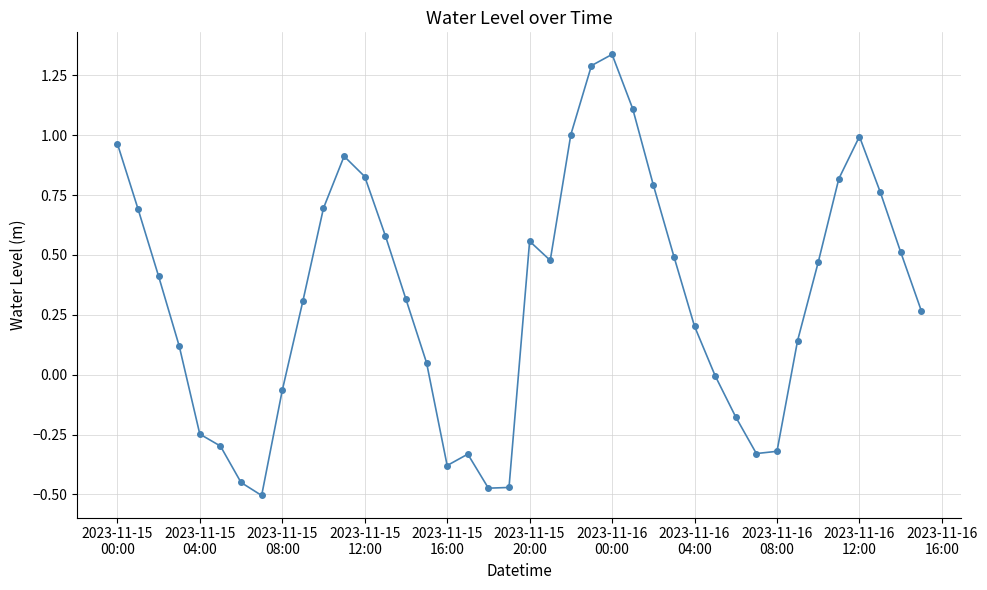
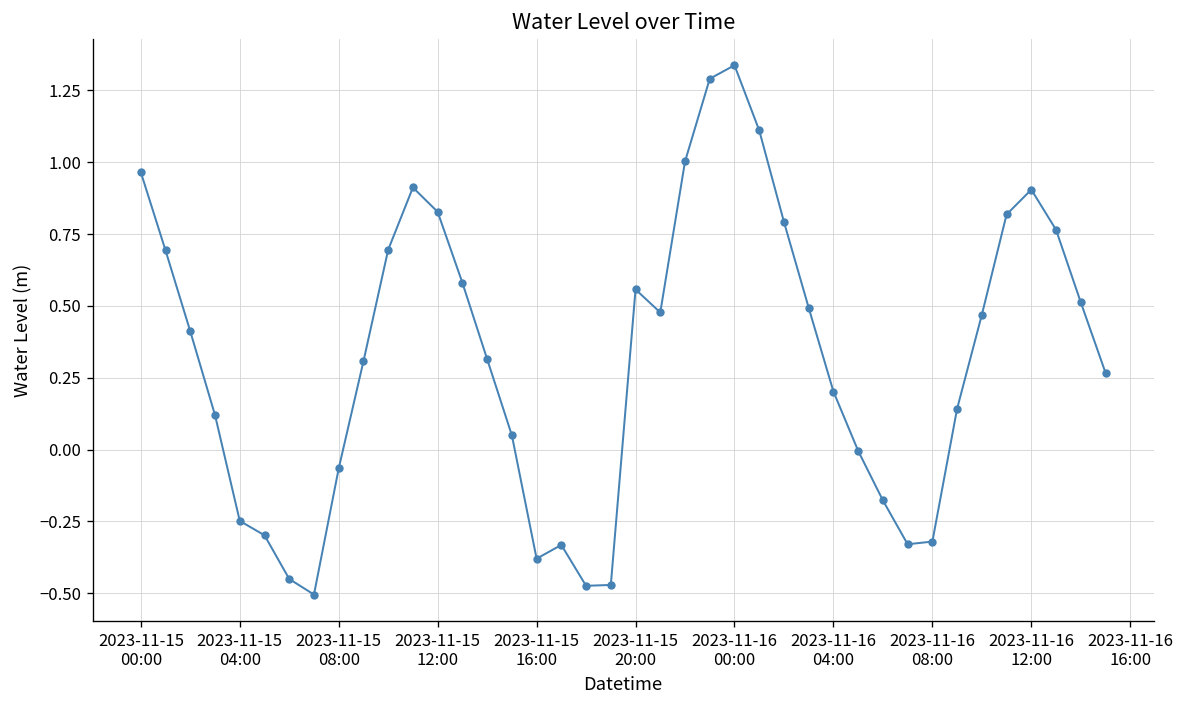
  {
    "2023-11-15 00:00": 0.97,
    "2023-11-15 04:00": -0.25,
    "2023-11-15 08:00": -0.07,
    "2023-11-15 12:00": 0.83,
    "2023-11-15 16:00": -0.38,
    "2023-11-15 20:00": 0.56,
    "2023-11-16 00:00": 1.34,
    "2023-11-16 04:00": 0.20,
    "2023-11-16 08:00": -0.32,
-   "2023-11-16 12:00": 0.99
+   "2023-11-16 12:00": 0.91
  }
